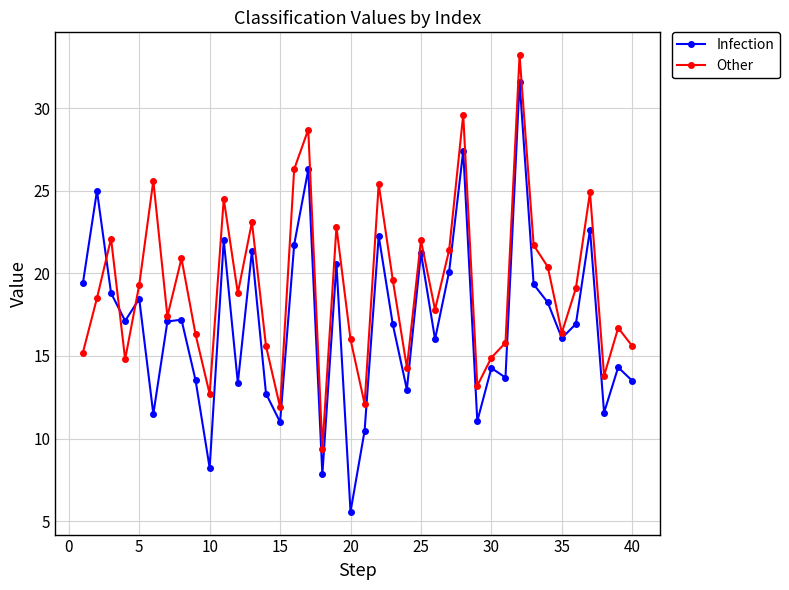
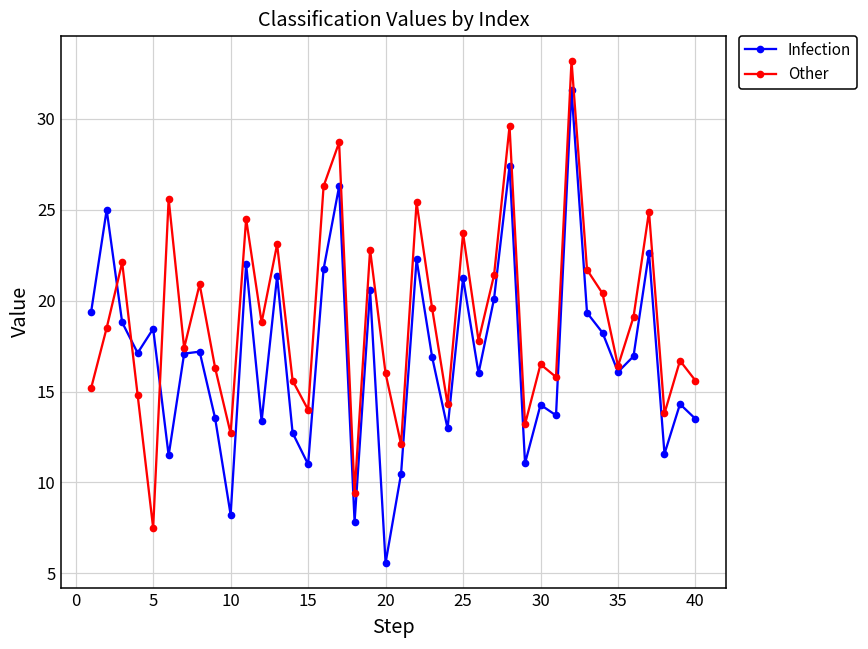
  {
    "Infection": {
      "5": 18.5,
      "10": 8.2,
      "15": 11.0,
      "20": 5.6,
      "25": 21.2,
      "30": 14.3,
      "35": 16.1,
      "40": 13.5
    },
    "Other": {
-     "5": 19.3,
+     "5": 7.5,
      "10": 12.7,
-     "15": 11.9,
+     "15": 14.0,
      "20": 16.0,
-     "25": 22.0,
-     "30": 14.9,
+     "25": 23.7,
+     "30": 16.5,
      "35": 16.4,
      "40": 15.6
    }
  }
